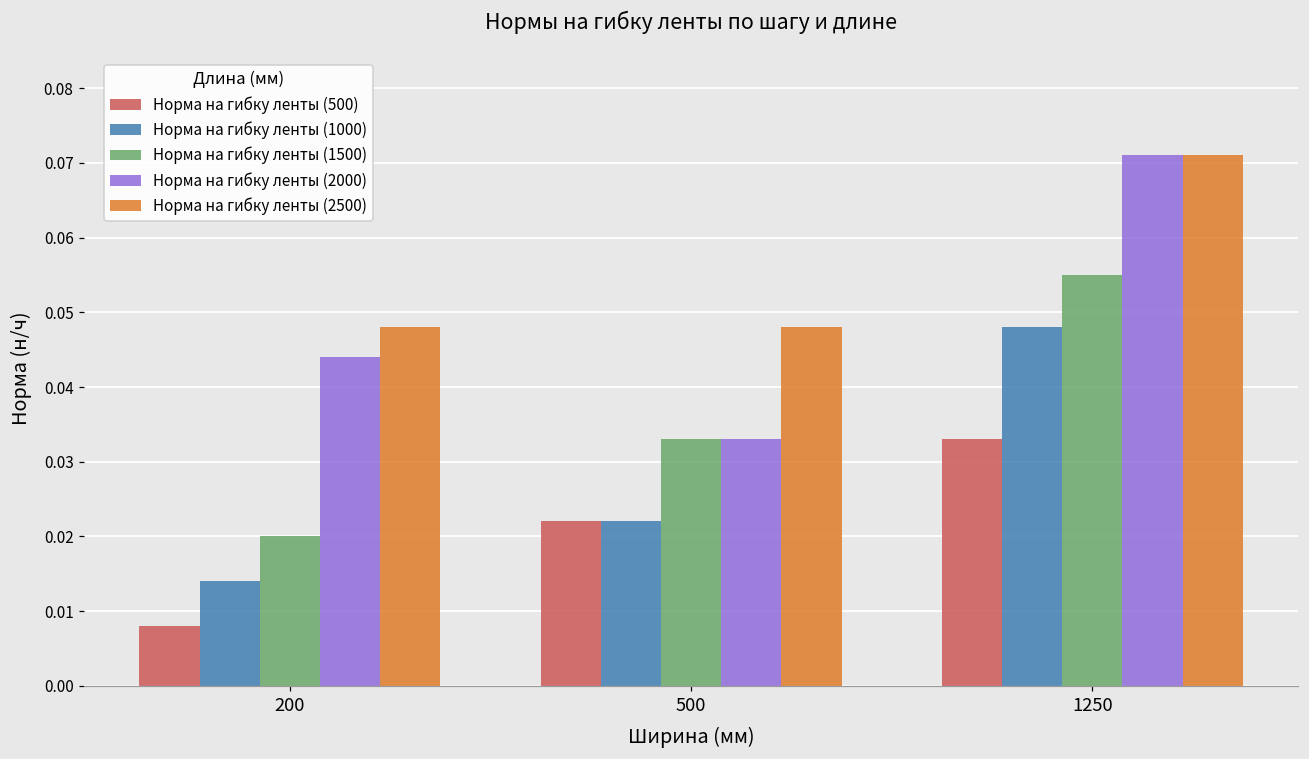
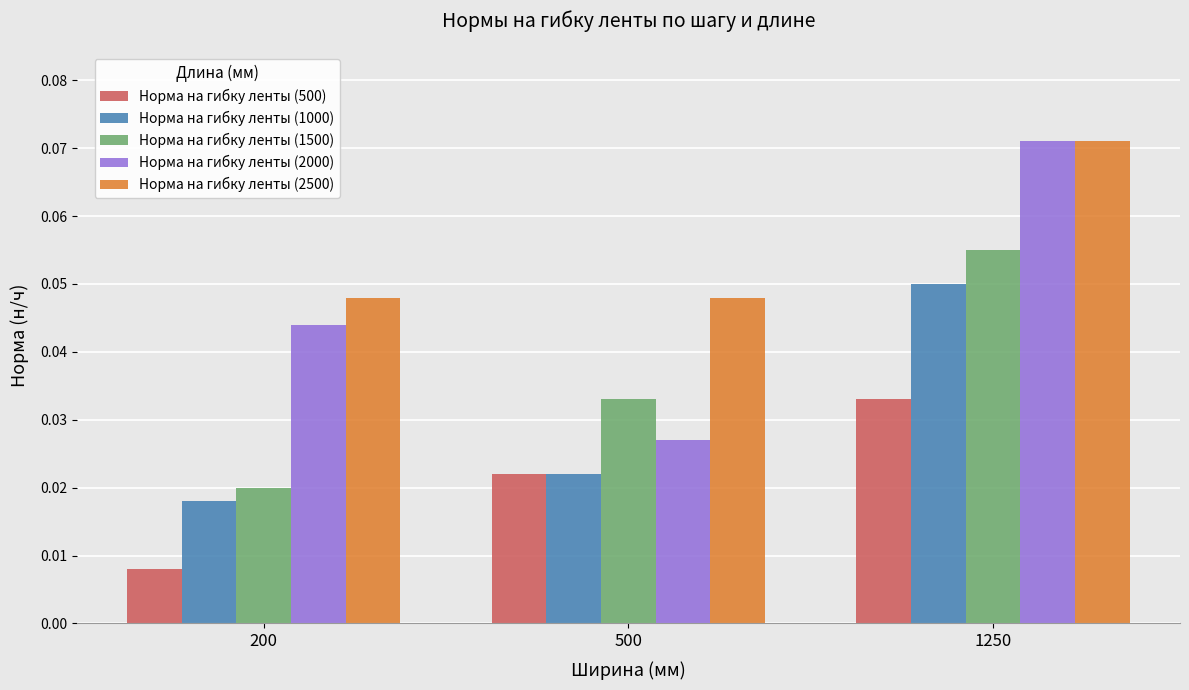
  {
    "Норма на гибку ленты (1000)": {
-     "200": 0.014,
+     "200": 0.018,
      "500": 0.022,
-     "1250": 0.048
+     "1250": 0.050
    },
    "Норма на гибку ленты (1500)": {
      "200": 0.020,
      "500": 0.033,
      "1250": 0.055
    },
    "Норма на гибку ленты (2000)": {
      "200": 0.044,
-     "500": 0.033,
+     "500": 0.027,
      "1250": 0.071
    }
  }
